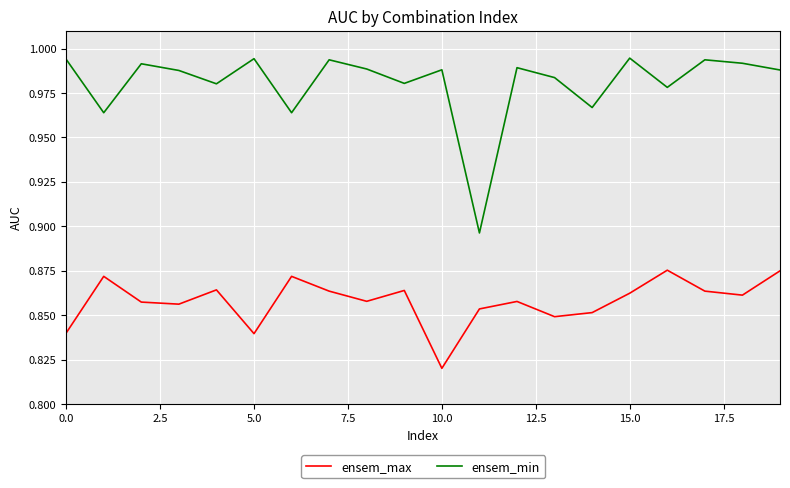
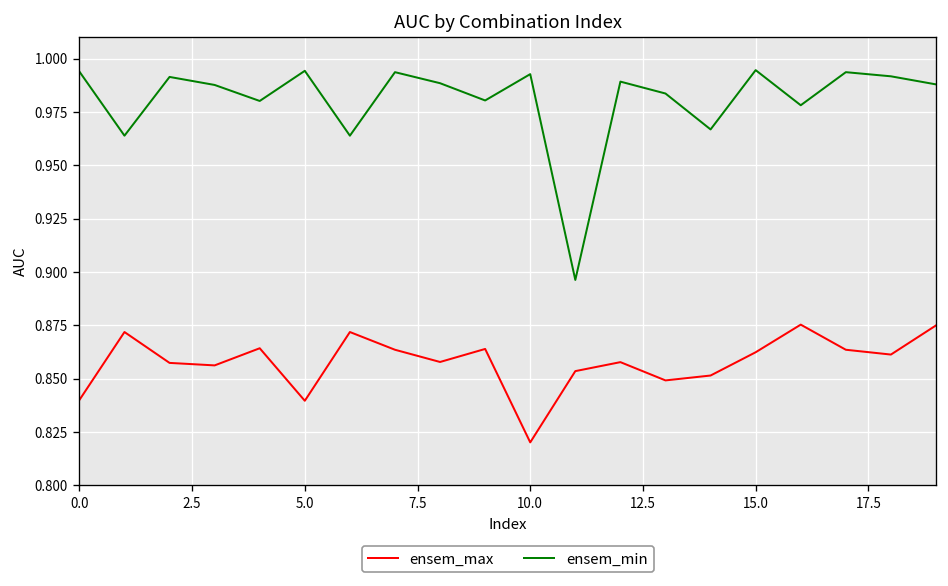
  {
    "ensem_max": {
      "0.0": 0.840,
      "5.0": 0.840,
      "10.0": 0.820,
      "15.0": 0.862
    },
    "ensem_min": {
      "0.0": 0.994,
      "5.0": 0.994,
-     "10.0": 0.988,
+     "10.0": 0.993,
      "15.0": 0.995
    }
  }
